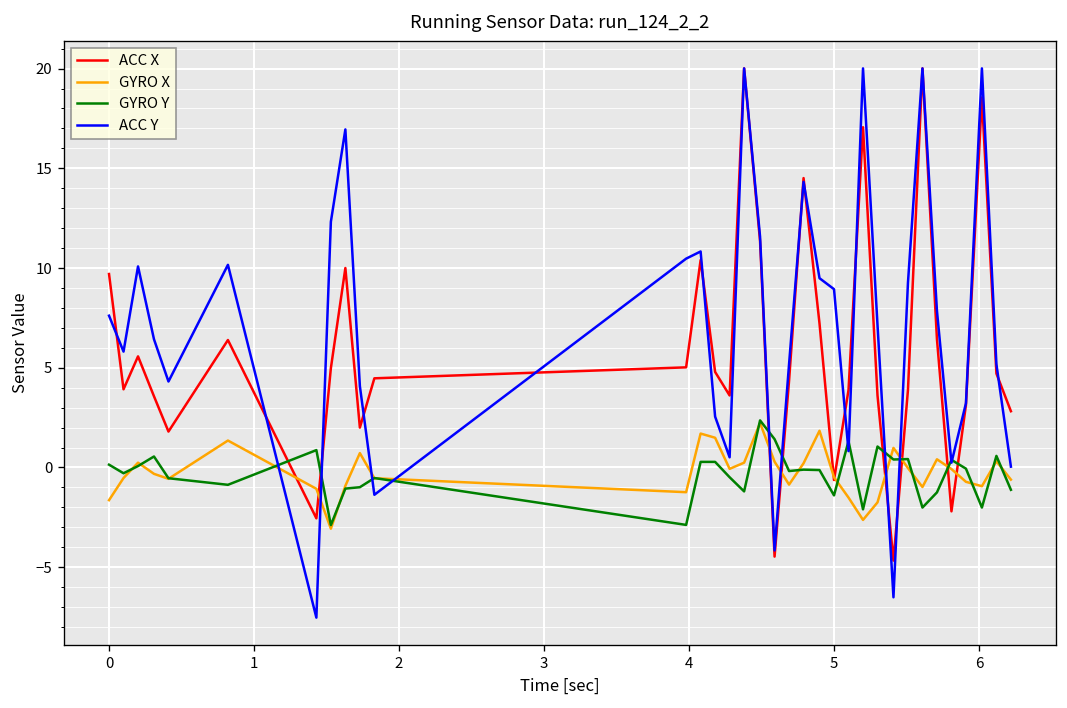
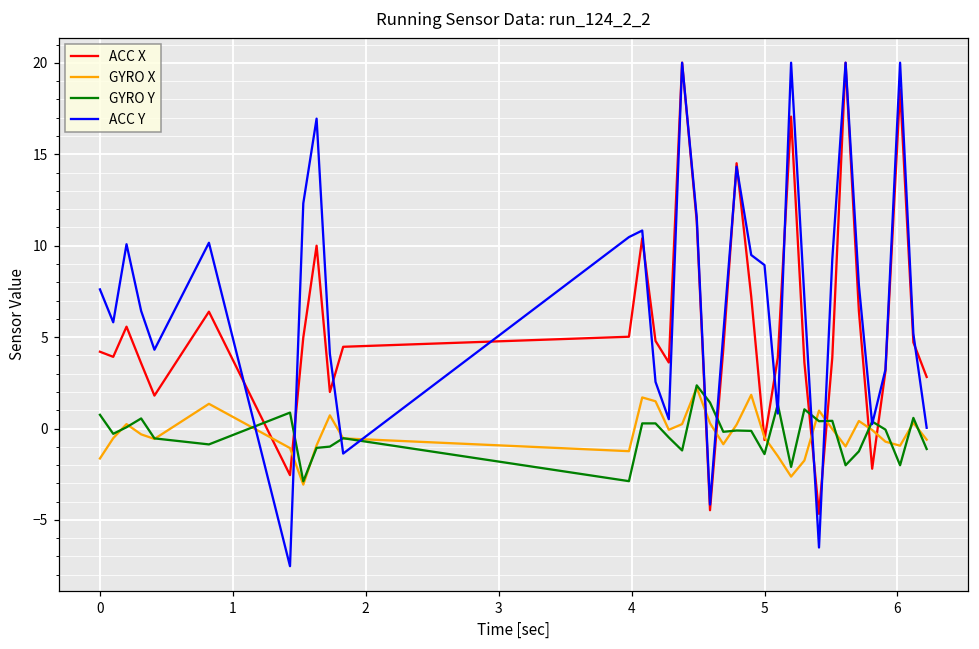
  {
    "ACC X": {
-     "0": 9.7
+     "0": 4.2
    },
    "GYRO X": {
      "0": -1.6
    },
    "GYRO Y": {
-     "0": 0.1,
+     "0": 0.8,
      "5": -1.4
    },
    "ACC Y": {
      "0": 7.6,
      "5": 8.9
    }
  }
